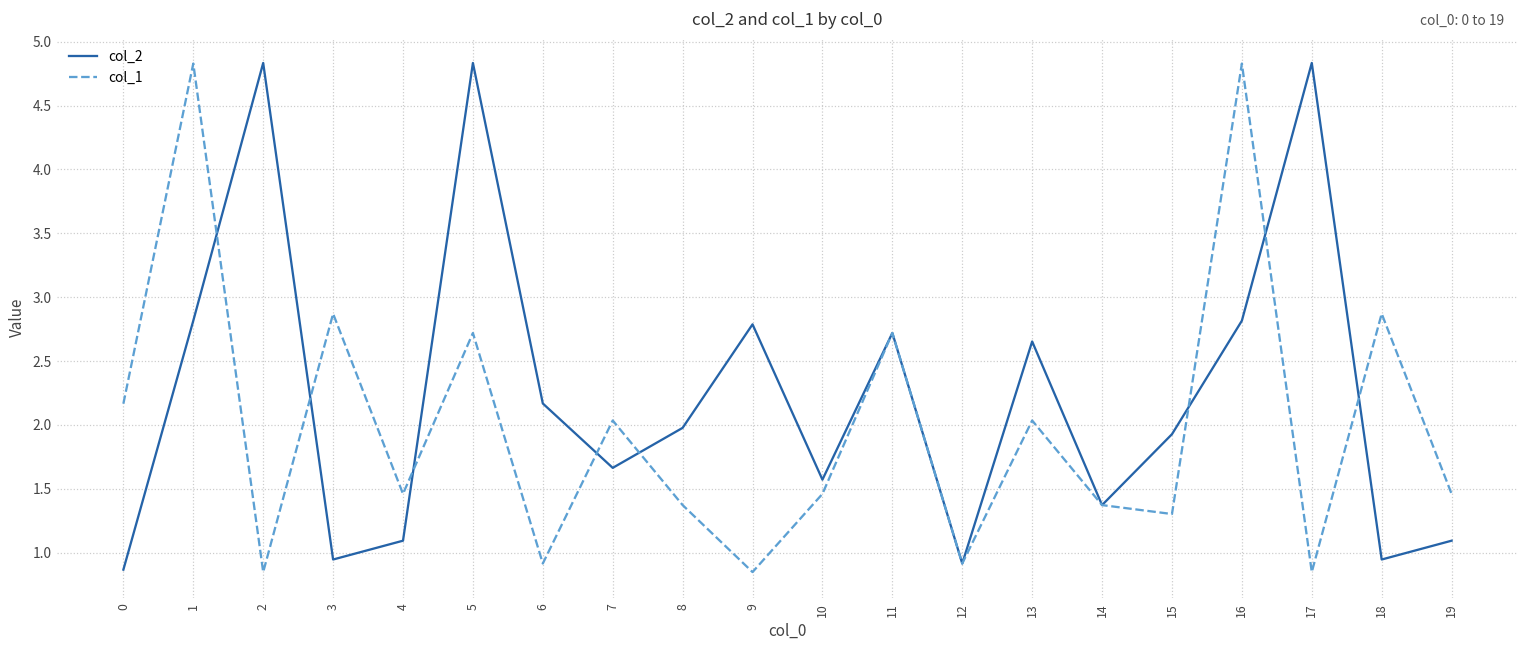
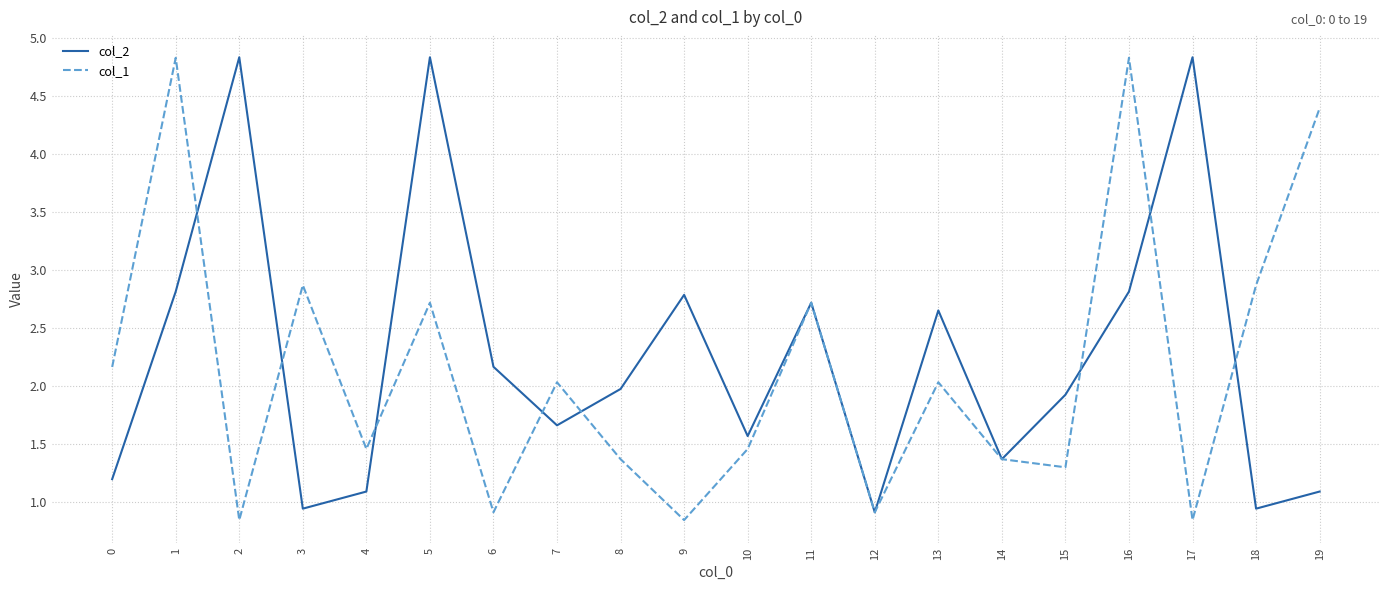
  {
    "col_2": {
-     "0": 0.87,
+     "0": 1.20,
      "1": 2.82,
      "2": 4.83,
      "3": 0.95,
      "4": 1.09,
      "5": 4.83,
      "6": 2.17,
      "7": 1.66,
      "8": 1.98,
      "9": 2.79,
      "10": 1.57,
      "13": 2.65,
      "15": 1.93,
      "16": 2.82,
      "17": 4.83,
      "18": 0.95,
      "19": 1.09
    },
    "col_1": {
      "0": 2.17,
      "1": 4.83,
      "2": 0.85,
      "3": 2.87,
      "4": 1.46,
      "5": 2.72,
      "6": 0.91,
      "7": 2.03,
      "8": 1.37,
      "9": 0.85,
      "10": 1.46,
      "13": 2.03,
      "15": 1.30,
      "16": 4.83,
      "17": 0.85,
      "18": 2.87,
-     "19": 1.46
+     "19": 4.39
    }
  }
